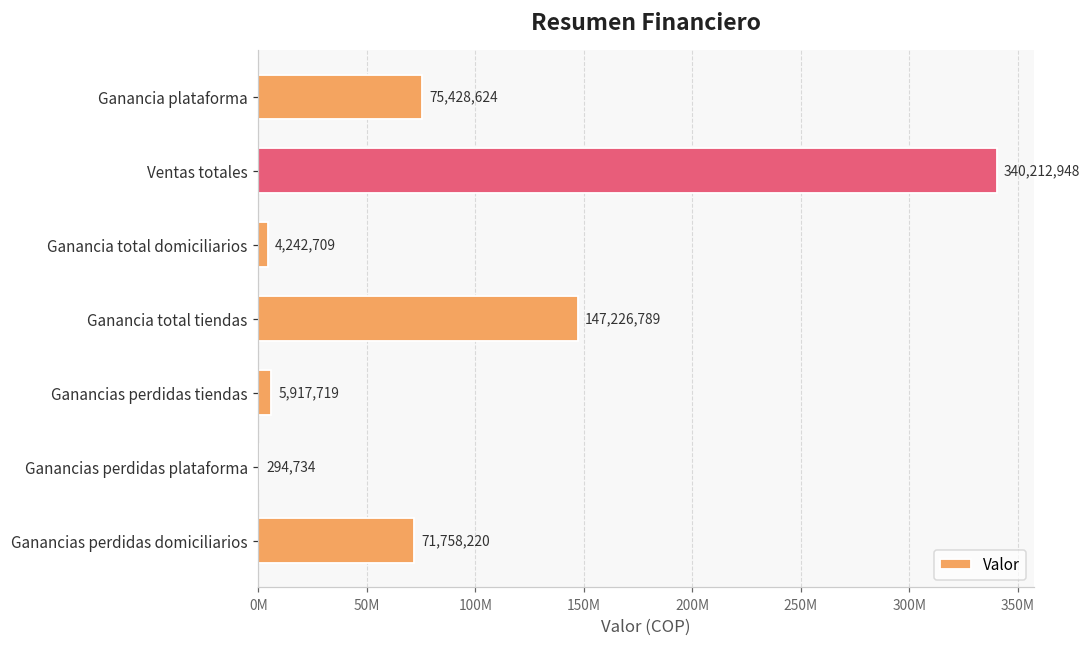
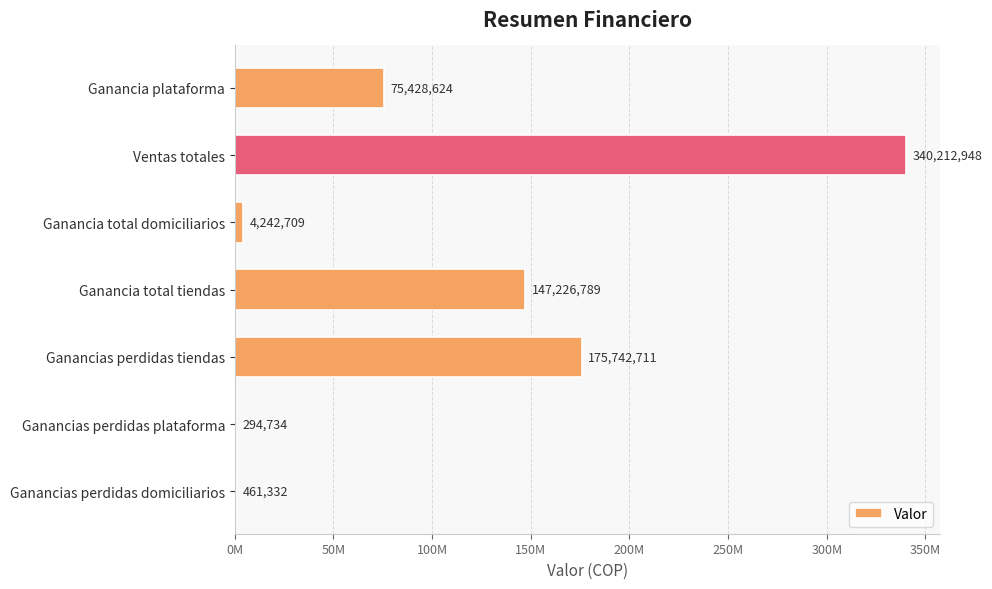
  {
    "Ganancia plataforma": "75,428,624",
    "Ventas totales": "340,212,948",
    "Ganancia total domiciliarios": "4,242,709",
    "Ganancia total tiendas": "147,226,789",
-   "Ganancias perdidas tiendas": "5,917,719",
+   "Ganancias perdidas tiendas": "175,742,711",
    "Ganancias perdidas plataforma": "294,734",
-   "Ganancias perdidas domiciliarios": "71,758,220"
+   "Ganancias perdidas domiciliarios": "461,332"
  }
